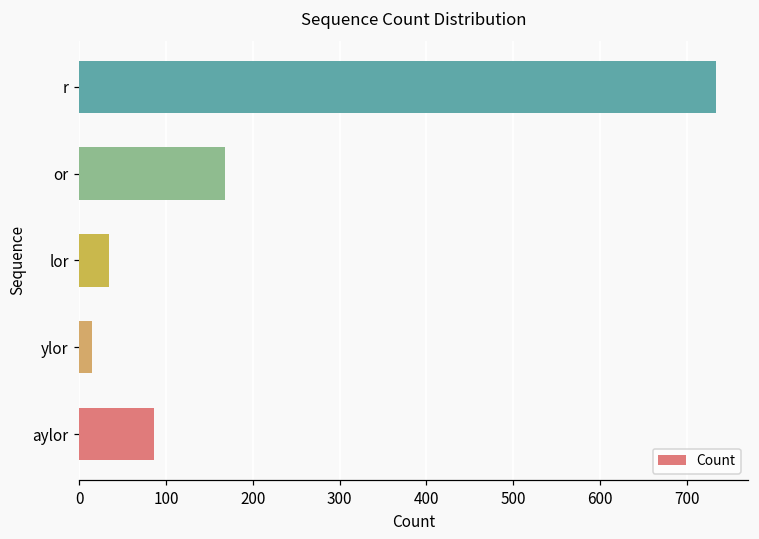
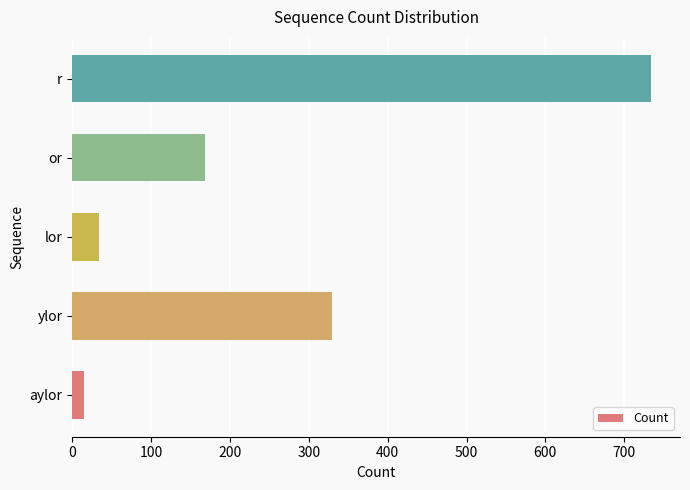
  {
    "r": 730,
    "or": 170,
    "lor": 30,
-   "ylor": 20,
-   "aylor": 90
+   "ylor": 330,
+   "aylor": 20
  }
